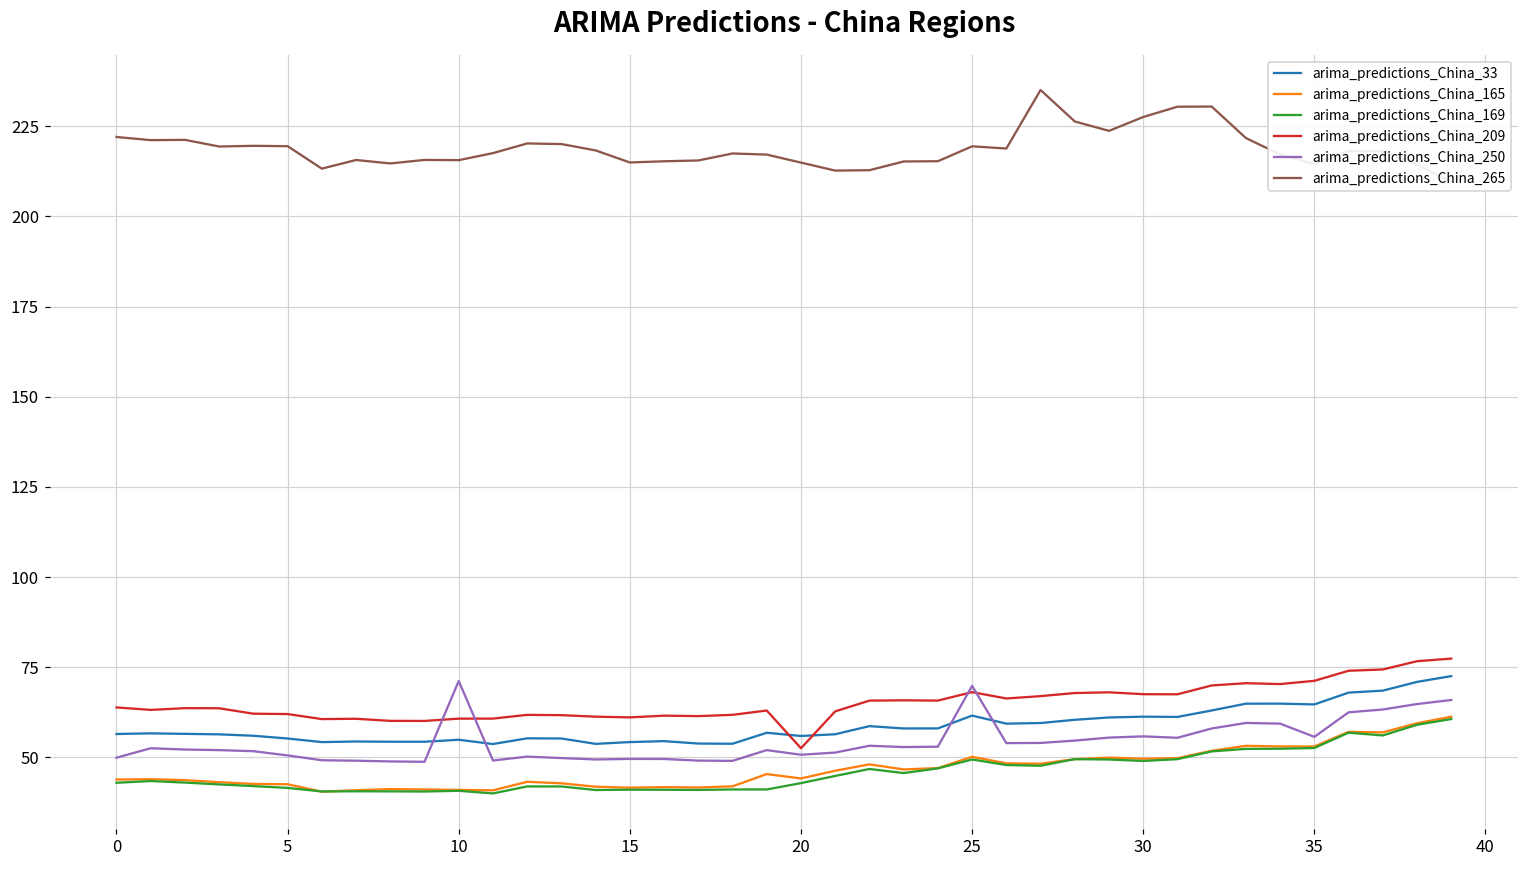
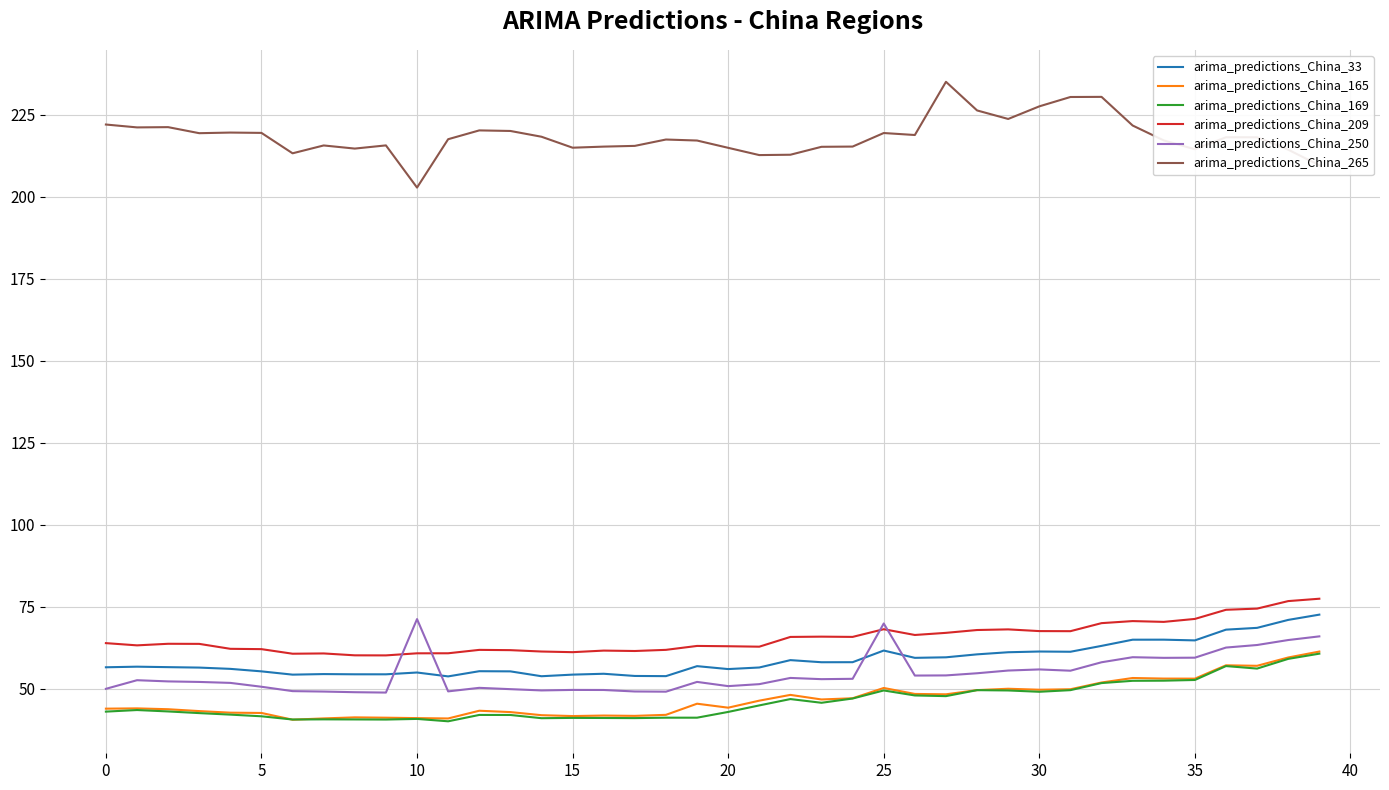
  {
    "arima_predictions_China_33": {
      "0": 56,
      "5": 55,
      "10": 55,
      "15": 54,
      "20": 56,
      "25": 62,
      "30": 61,
      "35": 65
    },
    "arima_predictions_China_165": {
      "0": 44,
      "5": 43,
      "20": 44
    },
    "arima_predictions_China_169": {
      "0": 43,
      "5": 42,
      "20": 43
    },
    "arima_predictions_China_209": {
      "0": 64,
      "5": 62,
      "10": 61,
      "15": 61,
-     "20": 53,
+     "20": 63,
      "25": 68,
      "30": 68,
      "35": 71
    },
    "arima_predictions_China_250": {
      "0": 50,
      "5": 51,
      "10": 71,
      "15": 50,
      "20": 51,
      "25": 70,
      "30": 56,
-     "35": 56
+     "35": 59
    },
    "arima_predictions_China_265": {
      "0": 222,
      "5": 219,
-     "10": 216,
+     "10": 203,
      "15": 215,
      "20": 215,
      "25": 219,
      "30": 228
    }
  }
